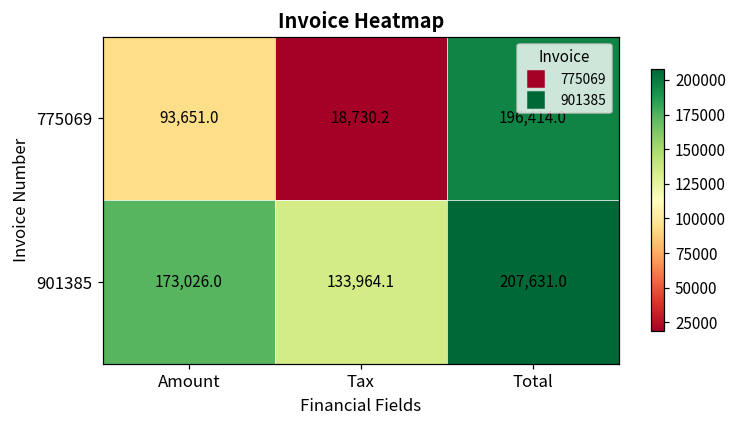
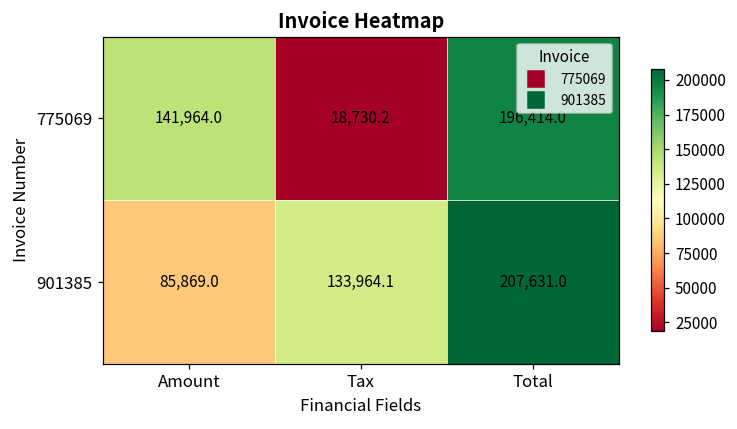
  {
    "775069": {
-     "Amount": "93,651.0",
+     "Amount": "141,964.0",
      "Tax": "18,730.2"
    },
    "901385": {
-     "Amount": "173,026.0",
+     "Amount": "85,869.0",
      "Tax": "133,964.1",
      "Total": "207,631.0"
    }
  }
